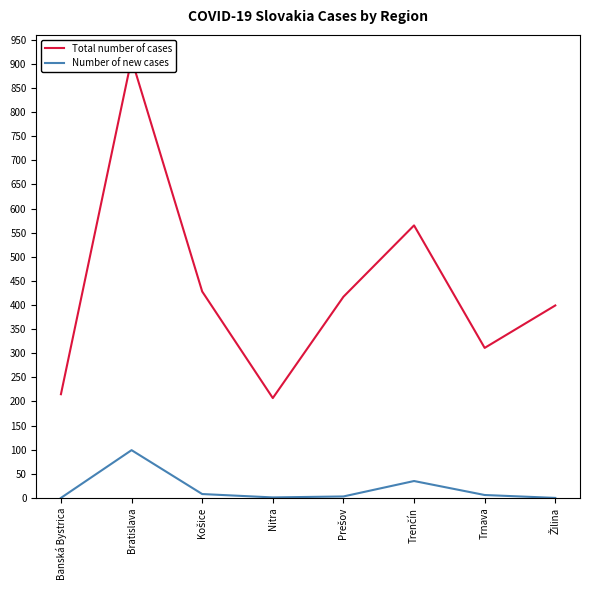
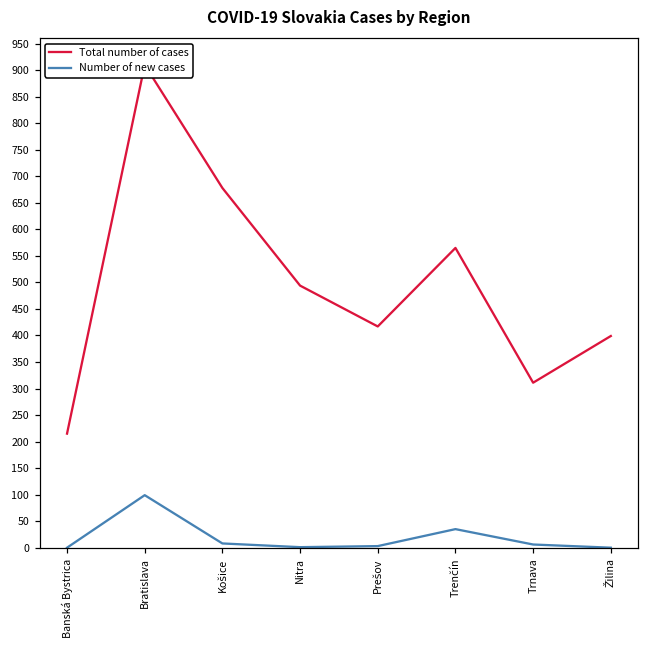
  {
    "Total number of cases": {
      "Banská Bystrica": 220,
-     "Košice": 430,
-     "Nitra": 210,
+     "Košice": 680,
+     "Nitra": 490,
      "Prešov": 420,
      "Trenčín": 570,
      "Trnava": 310,
      "Žilina": 400
    },
    "Number of new cases": {
      "Banská Bystrica": 0,
      "Bratislava": 100,
      "Košice": 10,
      "Nitra": 0,
      "Prešov": 0,
      "Trenčín": 40,
      "Trnava": 10,
      "Žilina": 0
    }
  }
